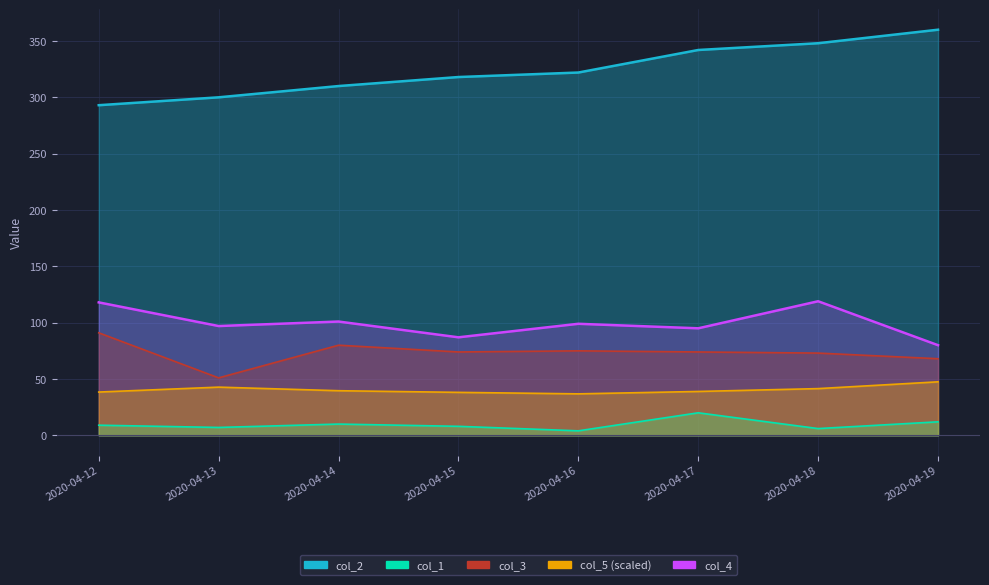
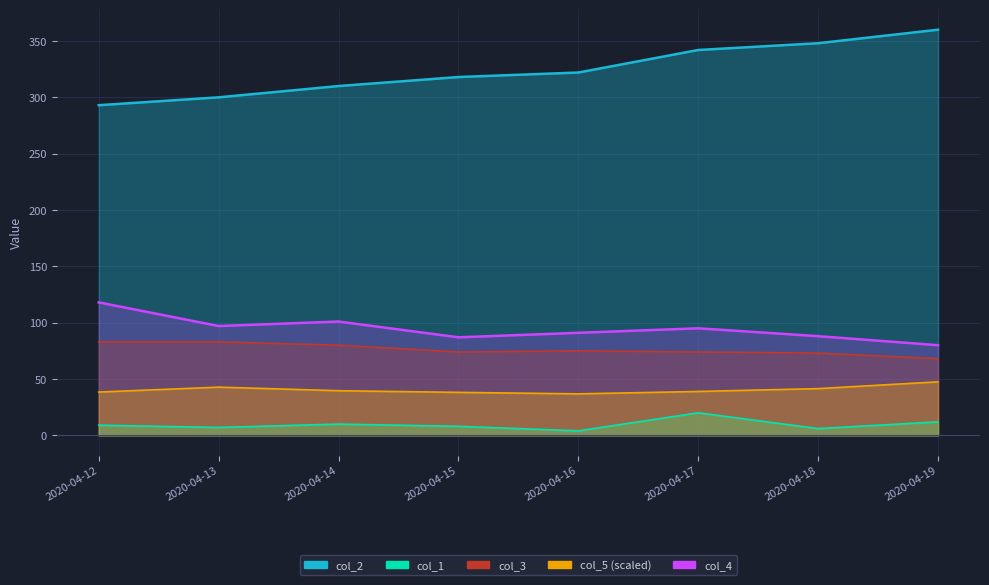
  {
    "col_4": {
      "2020-04-12": 118,
      "2020-04-13": 97,
      "2020-04-14": 101,
      "2020-04-15": 87,
-     "2020-04-16": 99,
+     "2020-04-16": 91,
      "2020-04-17": 95,
-     "2020-04-18": 119,
+     "2020-04-18": 88,
      "2020-04-19": 80
    },
    "col_3": {
-     "2020-04-12": 91,
-     "2020-04-13": 51,
+     "2020-04-12": 83,
+     "2020-04-13": 83,
      "2020-04-14": 80,
      "2020-04-15": 74,
      "2020-04-16": 75,
      "2020-04-17": 74,
      "2020-04-18": 73,
      "2020-04-19": 68
    }
  }
